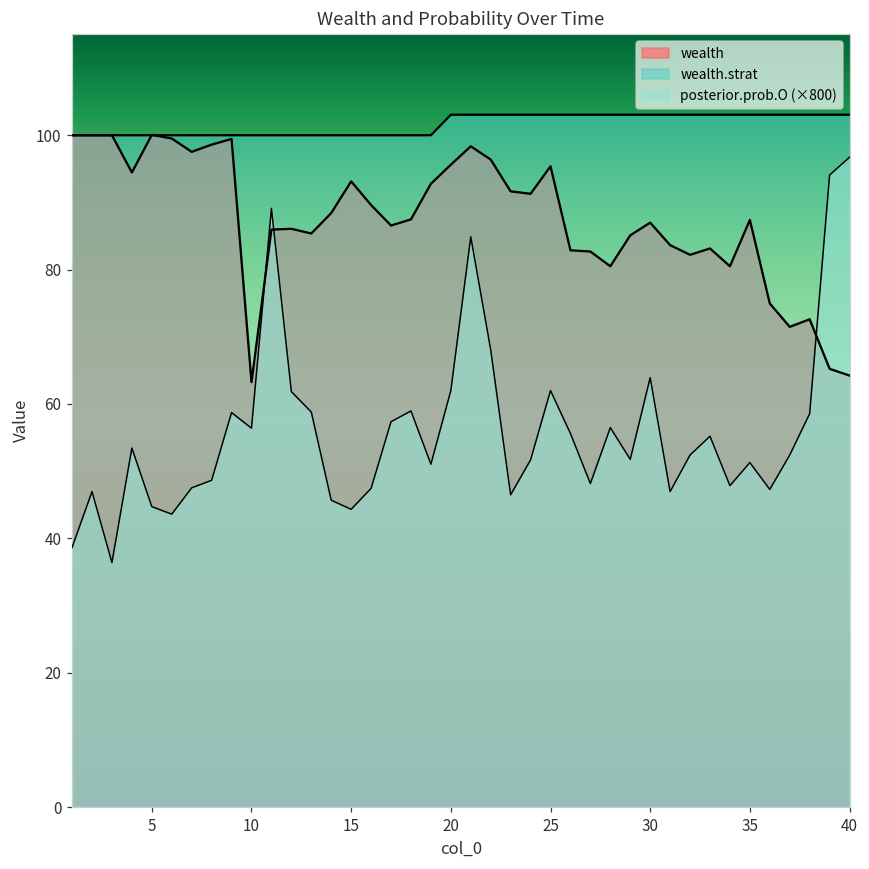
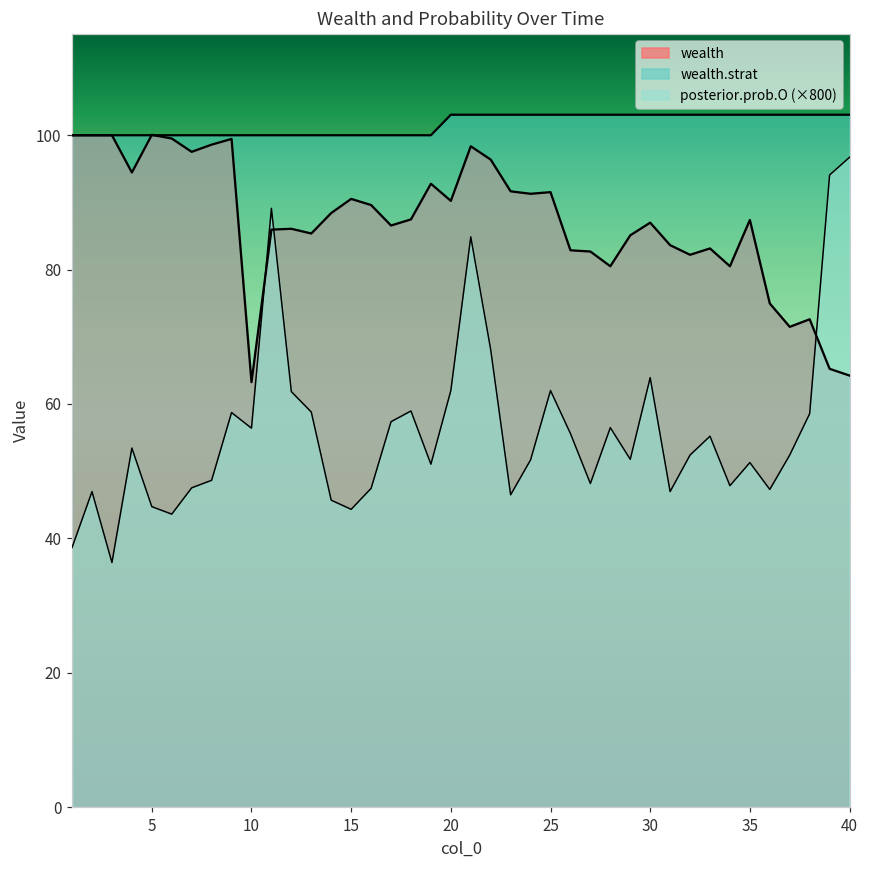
  {
    "wealth": {
      "10": 63,
-     "15": 93,
-     "20": 96,
-     "25": 95,
+     "15": 91,
+     "20": 90,
+     "25": 92,
      "30": 87,
      "35": 87,
      "40": 64
    }
  }
